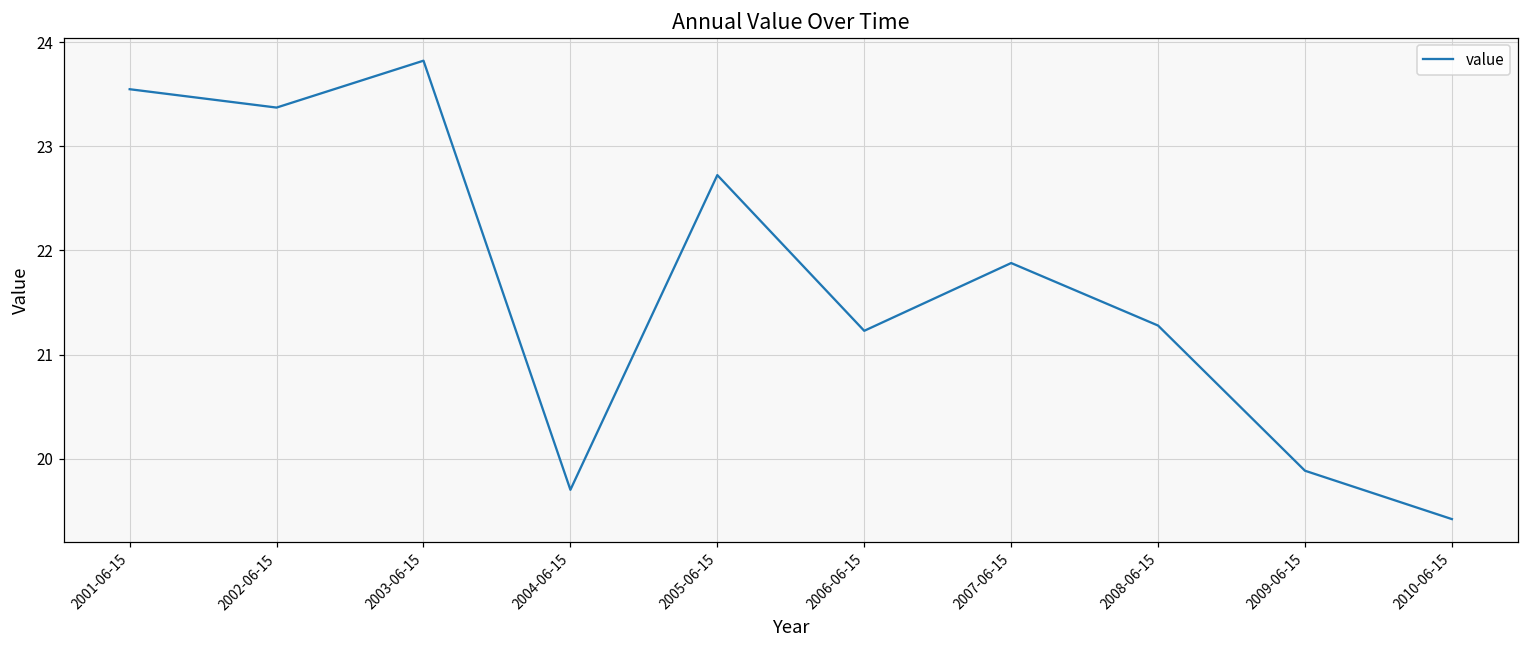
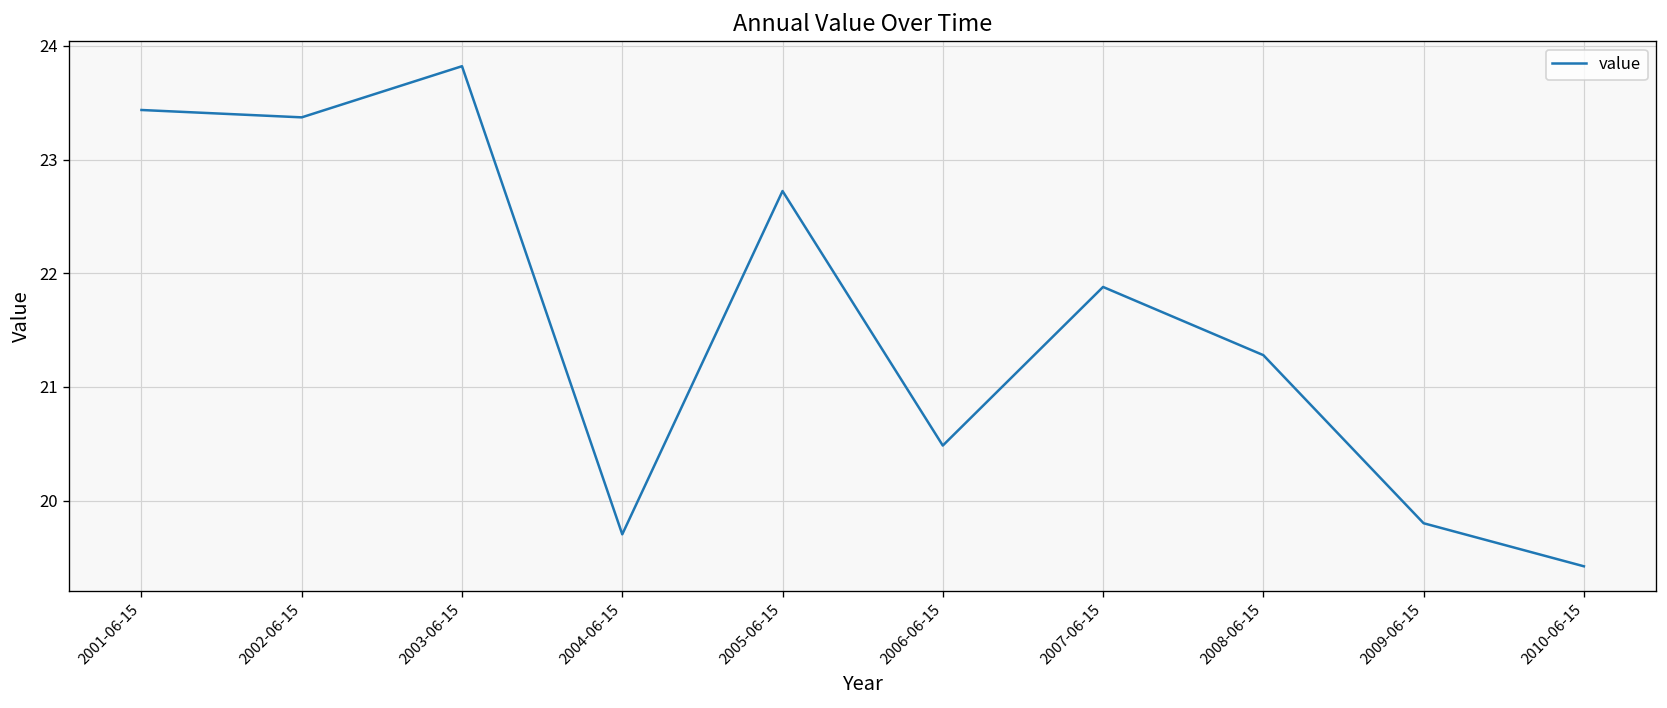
  {
-   "2001-06-15": 23.5,
+   "2001-06-15": 23.4,
    "2002-06-15": 23.4,
    "2003-06-15": 23.8,
    "2004-06-15": 19.7,
    "2005-06-15": 22.7,
-   "2006-06-15": 21.2,
+   "2006-06-15": 20.5,
    "2007-06-15": 21.9,
    "2008-06-15": 21.3,
-   "2009-06-15": 19.9,
+   "2009-06-15": 19.8,
    "2010-06-15": 19.4
  }
